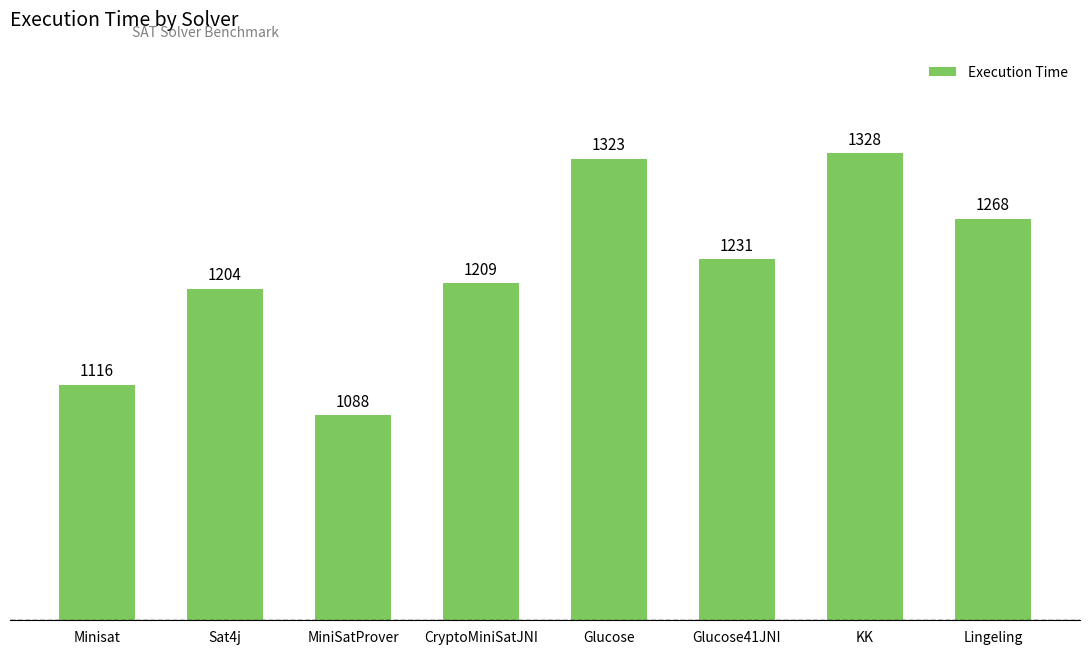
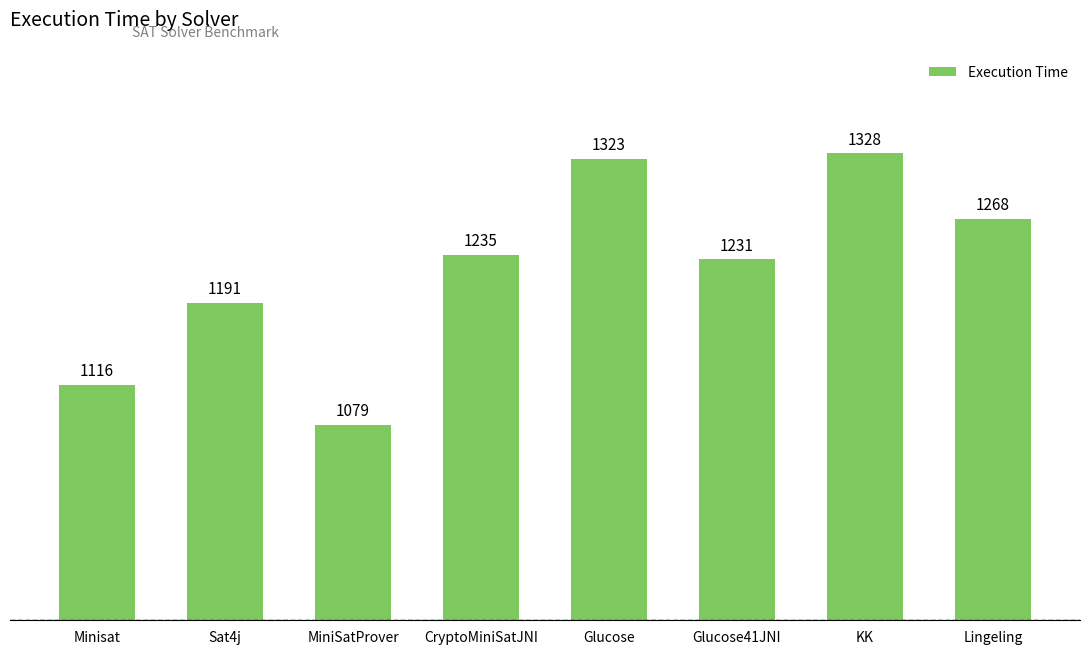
  {
    "Minisat": 1116,
-   "Sat4j": 1204,
-   "MiniSatProver": 1088,
-   "CryptoMiniSatJNI": 1209,
+   "Sat4j": 1191,
+   "MiniSatProver": 1079,
+   "CryptoMiniSatJNI": 1235,
    "Glucose": 1323,
    "Glucose41JNI": 1231,
    "KK": 1328,
    "Lingeling": 1268
  }
